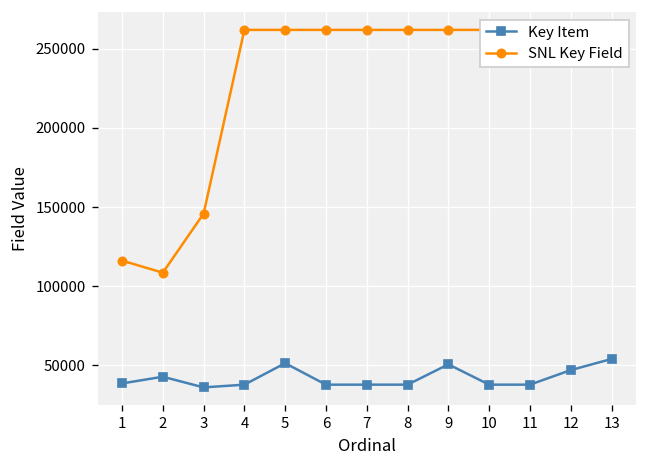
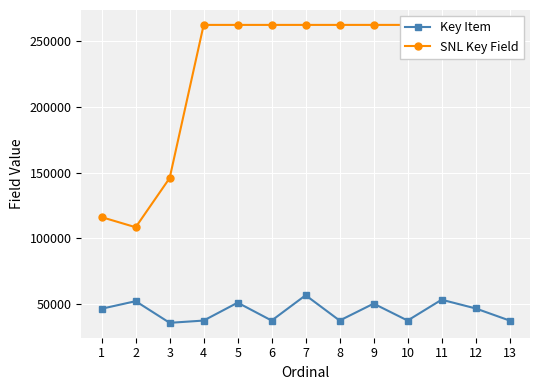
  {
    "Key Item": {
-     "1": 38000,
-     "2": 43000,
+     "1": 47000,
+     "2": 52000,
      "3": 36000,
      "4": 38000,
      "5": 51000,
      "6": 38000,
-     "7": 38000,
+     "7": 57000,
      "8": 38000,
      "9": 51000,
      "10": 38000,
-     "11": 38000,
+     "11": 54000,
      "12": 47000,
-     "13": 54000
+     "13": 38000
    },
    "SNL Key Field": {
      "1": 116000,
      "2": 108000,
      "3": 146000,
      "4": 262000,
      "5": 262000,
      "6": 262000,
      "7": 262000,
      "8": 262000,
      "9": 262000
    }
  }
